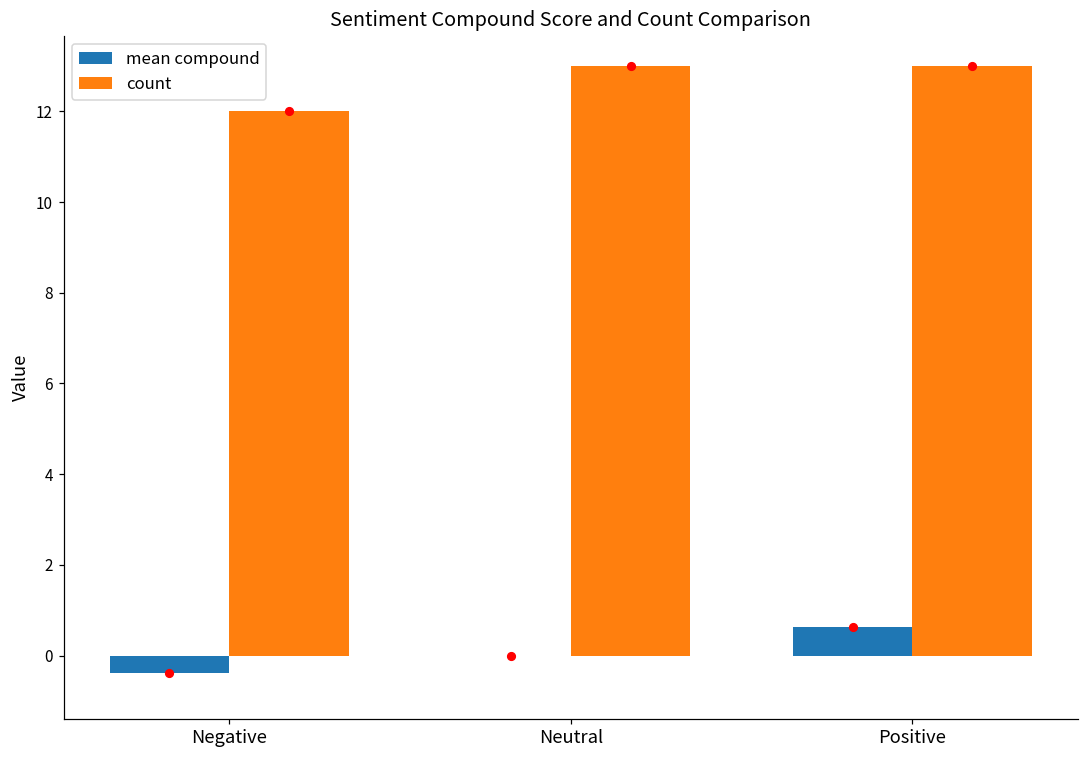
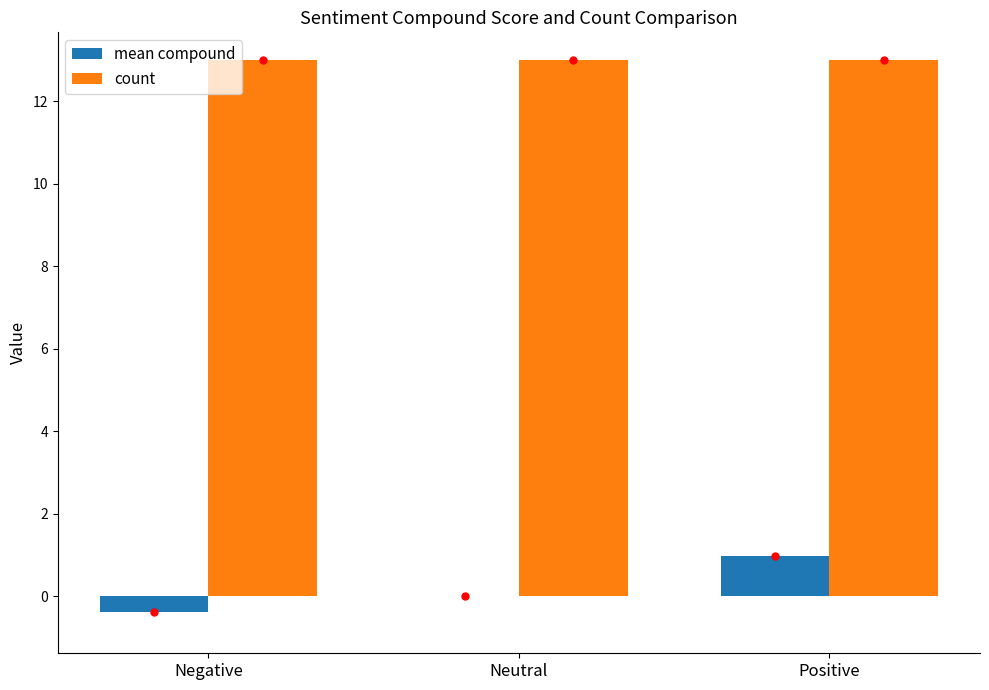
  {
    "mean compound": {
      "Negative": -0.4,
      "Neutral": 0.0,
-     "Positive": 0.6
+     "Positive": 1.0
    },
    "count": {
-     "Negative": 12,
+     "Negative": 13,
      "Neutral": 13,
      "Positive": 13
    }
  }
